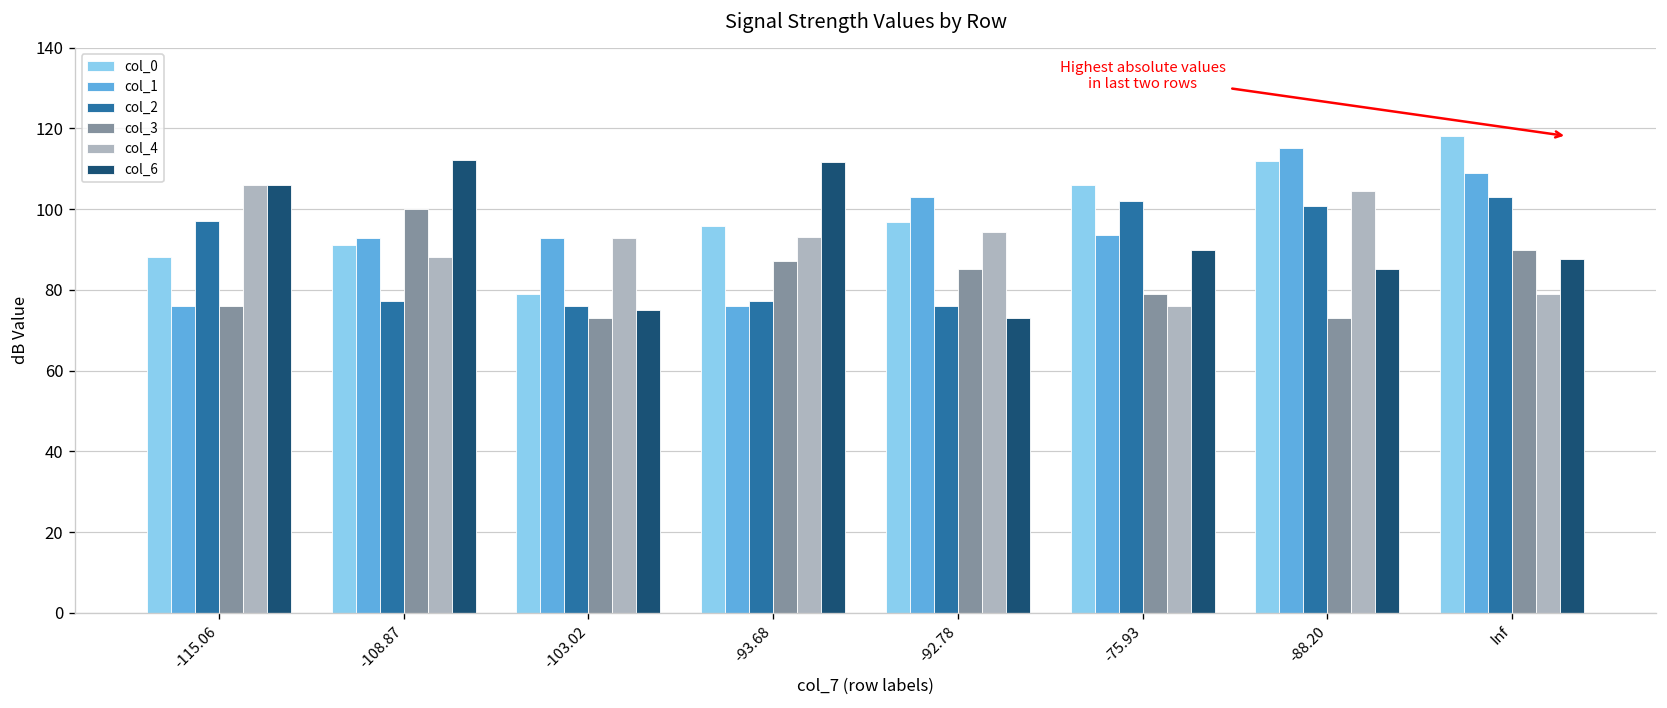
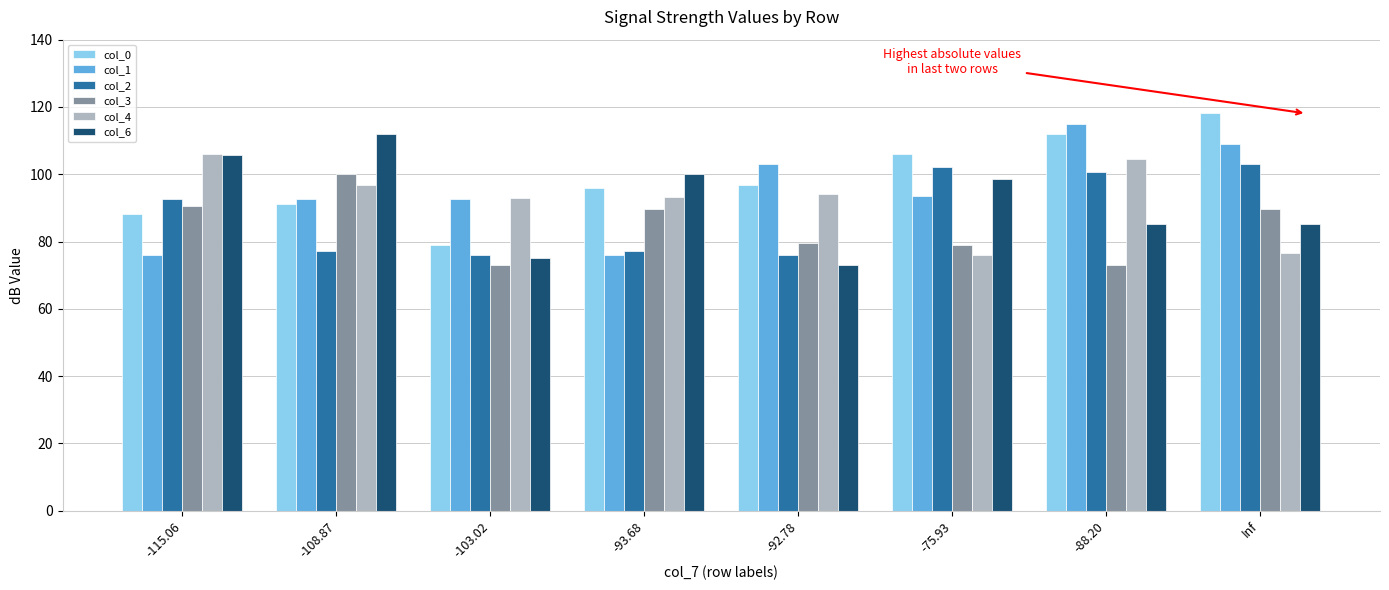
  {
    "col_2": {
-     "-115.06": 97,
+     "-115.06": 93,
      "-108.87": 77,
      "-103.02": 76,
      "-93.68": 77,
      "-92.78": 76,
      "-75.93": 102,
      "-88.20": 101,
      "Inf": 103
    },
    "col_3": {
-     "-115.06": 76,
+     "-115.06": 91,
      "-108.87": 100,
      "-103.02": 73,
-     "-93.68": 87,
-     "-92.78": 85,
+     "-93.68": 90,
+     "-92.78": 80,
      "-75.93": 79,
      "-88.20": 73,
      "Inf": 90
    },
    "col_4": {
      "-115.06": 106,
-     "-108.87": 88,
+     "-108.87": 97,
      "-103.02": 93,
      "-93.68": 93,
      "-92.78": 94,
      "-75.93": 76,
      "-88.20": 104,
-     "Inf": 79
+     "Inf": 77
    },
    "col_6": {
      "-115.06": 106,
      "-108.87": 112,
      "-103.02": 75,
-     "-93.68": 112,
+     "-93.68": 100,
      "-92.78": 73,
-     "-75.93": 90,
+     "-75.93": 98,
      "-88.20": 85,
-     "Inf": 88
+     "Inf": 85
    }
  }
